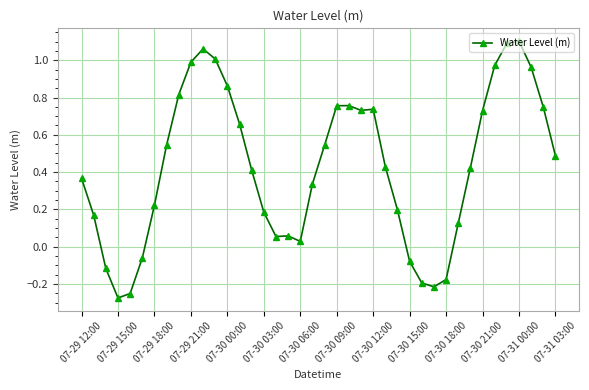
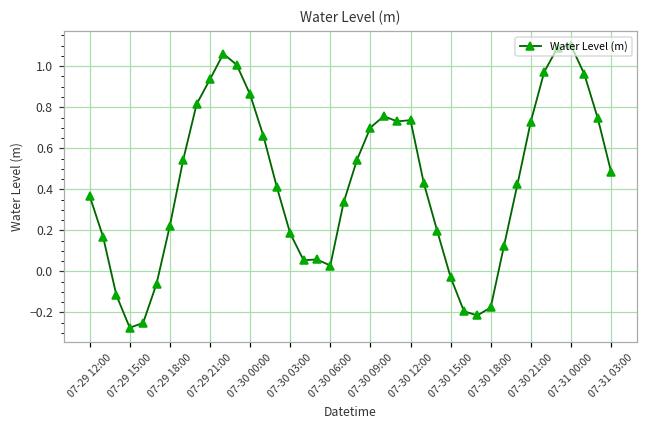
  {
    "07-29 12:00": 0.37,
    "07-29 15:00": -0.27,
    "07-29 18:00": 0.22,
-   "07-29 21:00": 0.99,
+   "07-29 21:00": 0.94,
    "07-30 00:00": 0.86,
    "07-30 03:00": 0.19,
    "07-30 06:00": 0.03,
-   "07-30 09:00": 0.76,
+   "07-30 09:00": 0.70,
    "07-30 12:00": 0.74,
-   "07-30 15:00": -0.08,
+   "07-30 15:00": -0.03,
    "07-30 18:00": -0.18,
    "07-30 21:00": 0.73,
    "07-31 03:00": 0.49
  }
